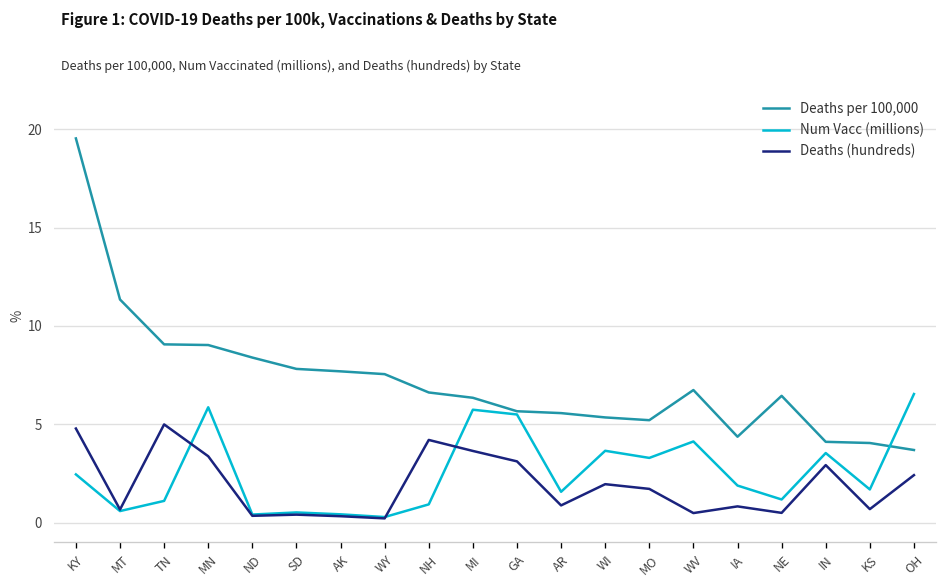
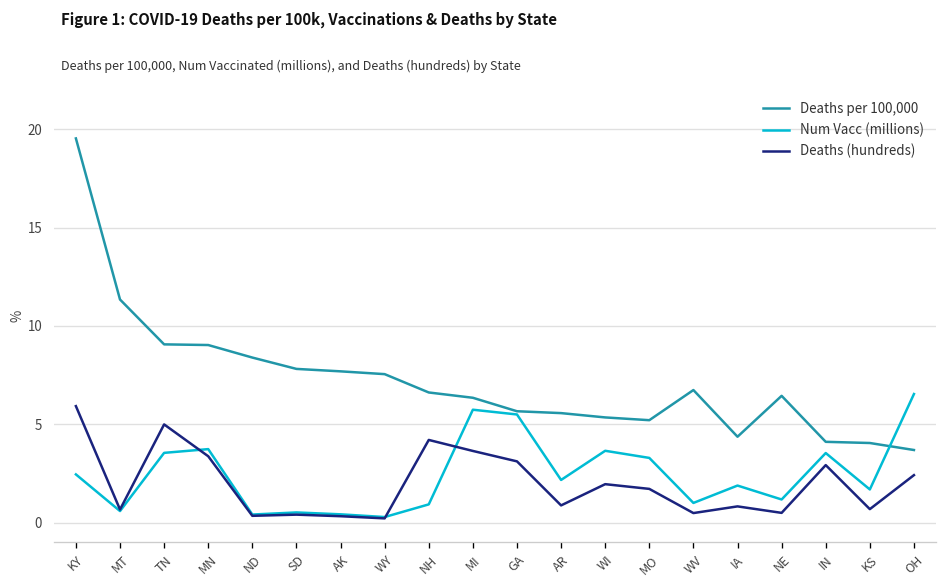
  {
    "Deaths per 100,000": {
      "KY": 19.5,
      "MT": 11.3,
      "TN": 9.1,
      "MN": 9.0,
      "ND": 8.4,
      "SD": 7.8,
      "AK": 7.7,
      "WY": 7.5,
      "NH": 6.6,
      "MI": 6.3,
      "GA": 5.7,
      "AR": 5.6,
      "WI": 5.3,
      "MO": 5.2,
      "WV": 6.7,
      "IA": 4.4,
      "NE": 6.4,
      "IN": 4.1,
      "KS": 4.0,
      "OH": 3.7
    },
    "Num Vacc (millions)": {
      "KY": 2.4,
-     "TN": 1.1,
-     "MN": 5.9,
+     "TN": 3.5,
+     "MN": 3.7,
      "NH": 0.9,
      "MI": 5.7,
      "GA": 5.5,
-     "AR": 1.6,
+     "AR": 2.2,
      "WI": 3.6,
      "MO": 3.3,
-     "WV": 4.1,
+     "WV": 1.0,
      "IA": 1.9,
      "NE": 1.2,
      "IN": 3.5,
      "KS": 1.7,
      "OH": 6.5
    },
    "Deaths (hundreds)": {
-     "KY": 4.8,
+     "KY": 5.9,
      "TN": 5.0,
      "MN": 3.4,
      "NH": 4.2,
      "MI": 3.6,
      "GA": 3.1,
      "AR": 0.9,
      "WI": 2.0,
      "MO": 1.7,
      "WV": 0.5,
      "IA": 0.8,
      "NE": 0.5,
      "IN": 2.9,
      "KS": 0.7,
      "OH": 2.4
    }
  }
